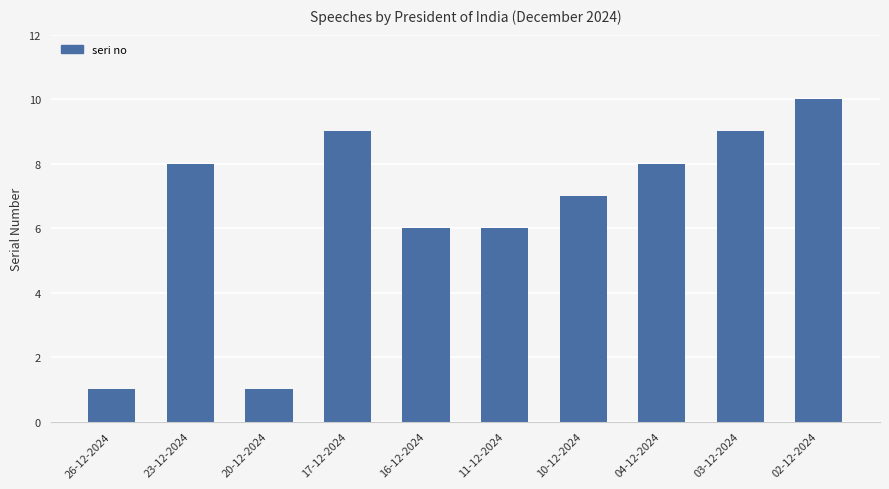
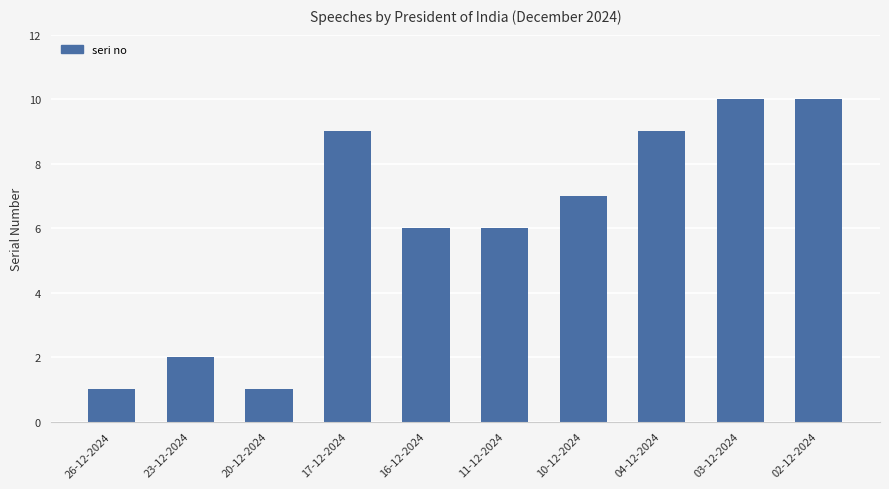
  {
    "26-12-2024": 1,
-   "23-12-2024": 8,
+   "23-12-2024": 2,
    "20-12-2024": 1,
    "17-12-2024": 9,
    "16-12-2024": 6,
    "11-12-2024": 6,
    "10-12-2024": 7,
-   "04-12-2024": 8,
-   "03-12-2024": 9,
+   "04-12-2024": 9,
+   "03-12-2024": 10,
    "02-12-2024": 10
  }
